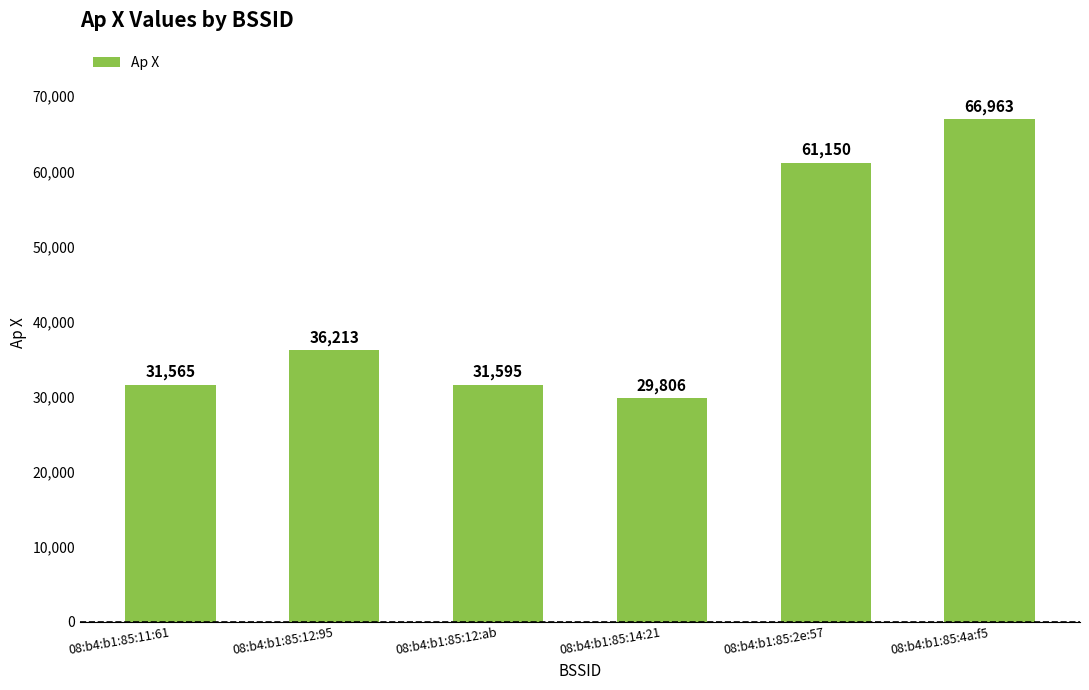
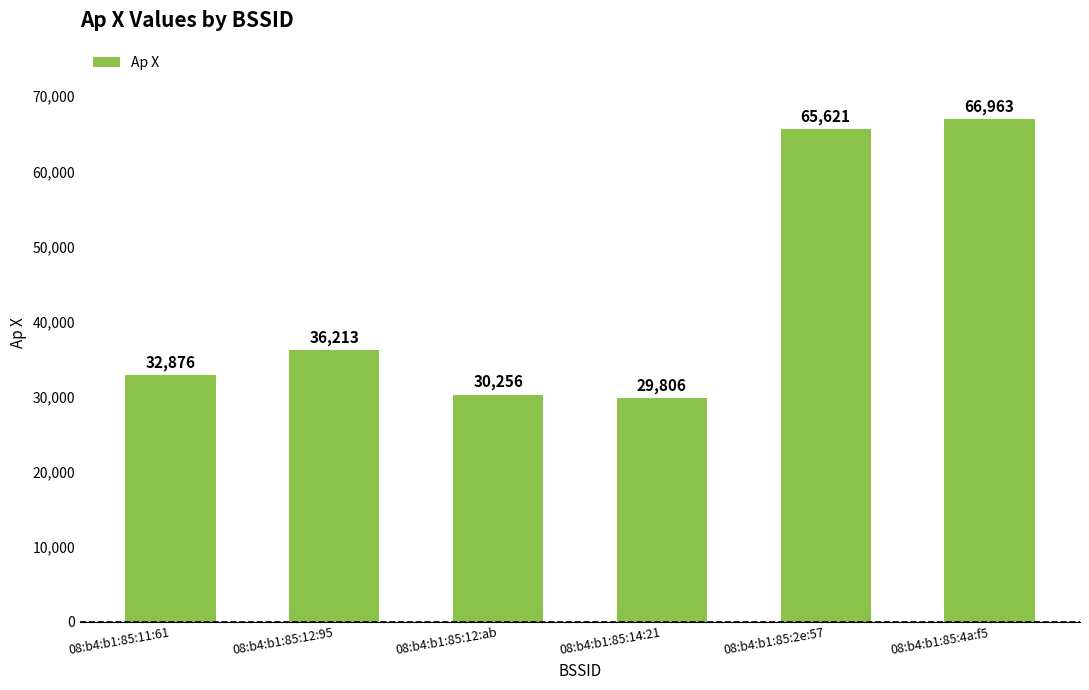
  {
-   "08:b4:b1:85:11:61": "31,565",
+   "08:b4:b1:85:11:61": "32,876",
    "08:b4:b1:85:12:95": "36,213",
-   "08:b4:b1:85:12:ab": "31,595",
+   "08:b4:b1:85:12:ab": "30,256",
    "08:b4:b1:85:14:21": "29,806",
-   "08:b4:b1:85:2e:57": "61,150",
+   "08:b4:b1:85:2e:57": "65,621",
    "08:b4:b1:85:4a:f5": "66,963"
  }
